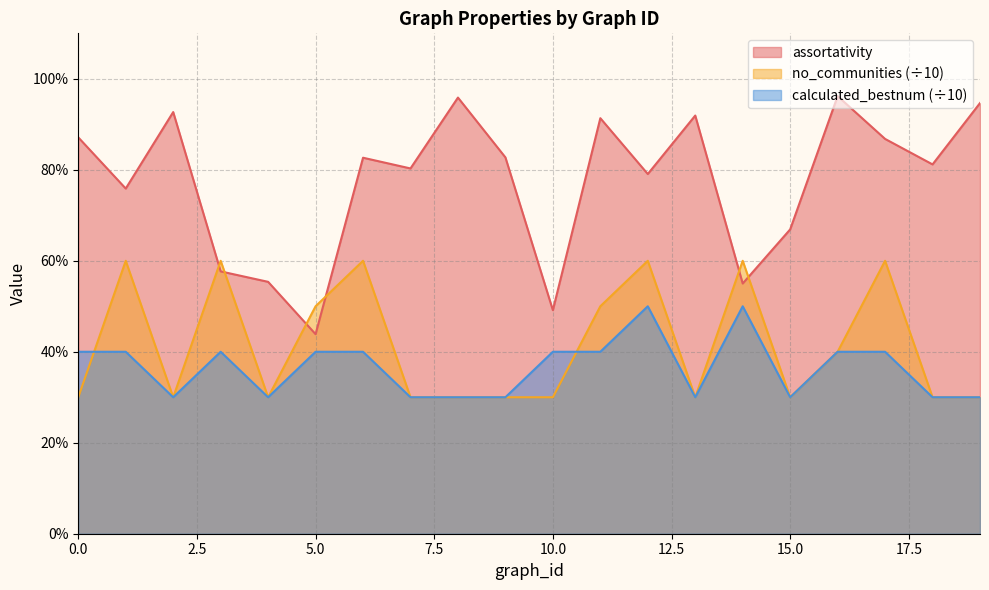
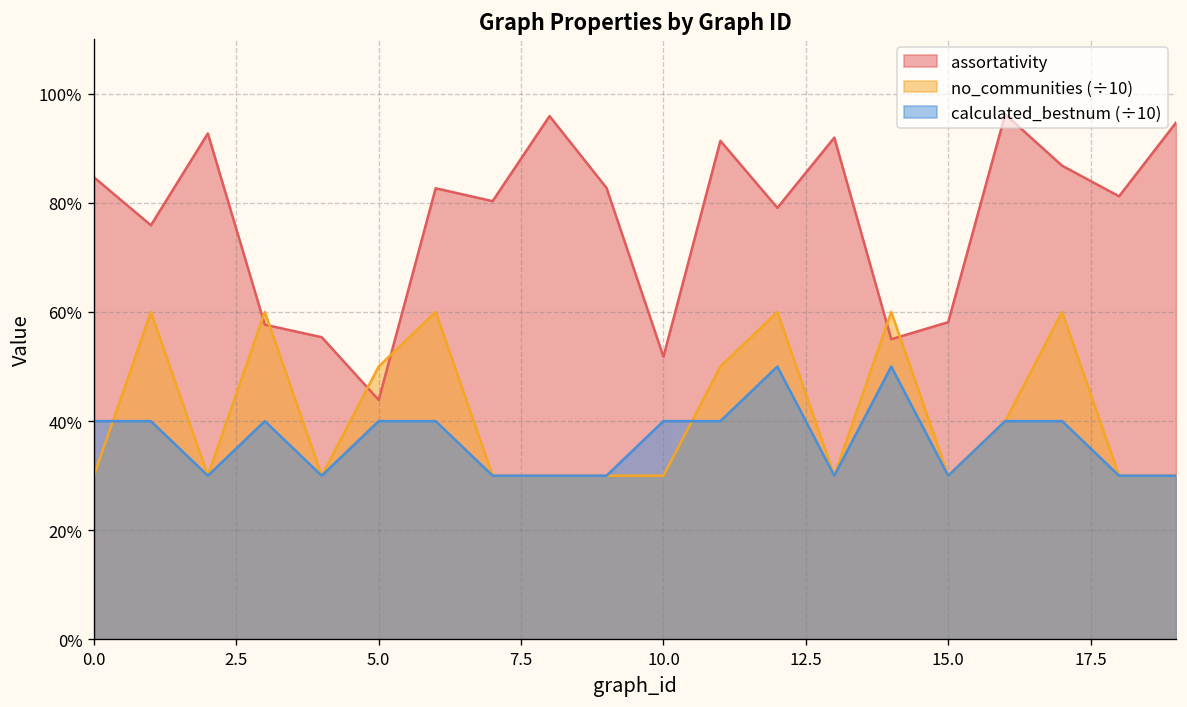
  {
    "assortativity": {
-     "0.0": "87%",
+     "0.0": "85%",
      "5.0": "44%",
-     "10.0": "49%",
-     "15.0": "67%"
+     "10.0": "52%",
+     "15.0": "58%"
    },
    "no_communities (÷10)": {
      "0.0": "30%",
      "5.0": "50%",
      "10.0": "30%"
    },
    "calculated_bestnum (÷10)": {
      "0.0": "40%",
      "5.0": "40%",
      "10.0": "40%"
    }
  }
